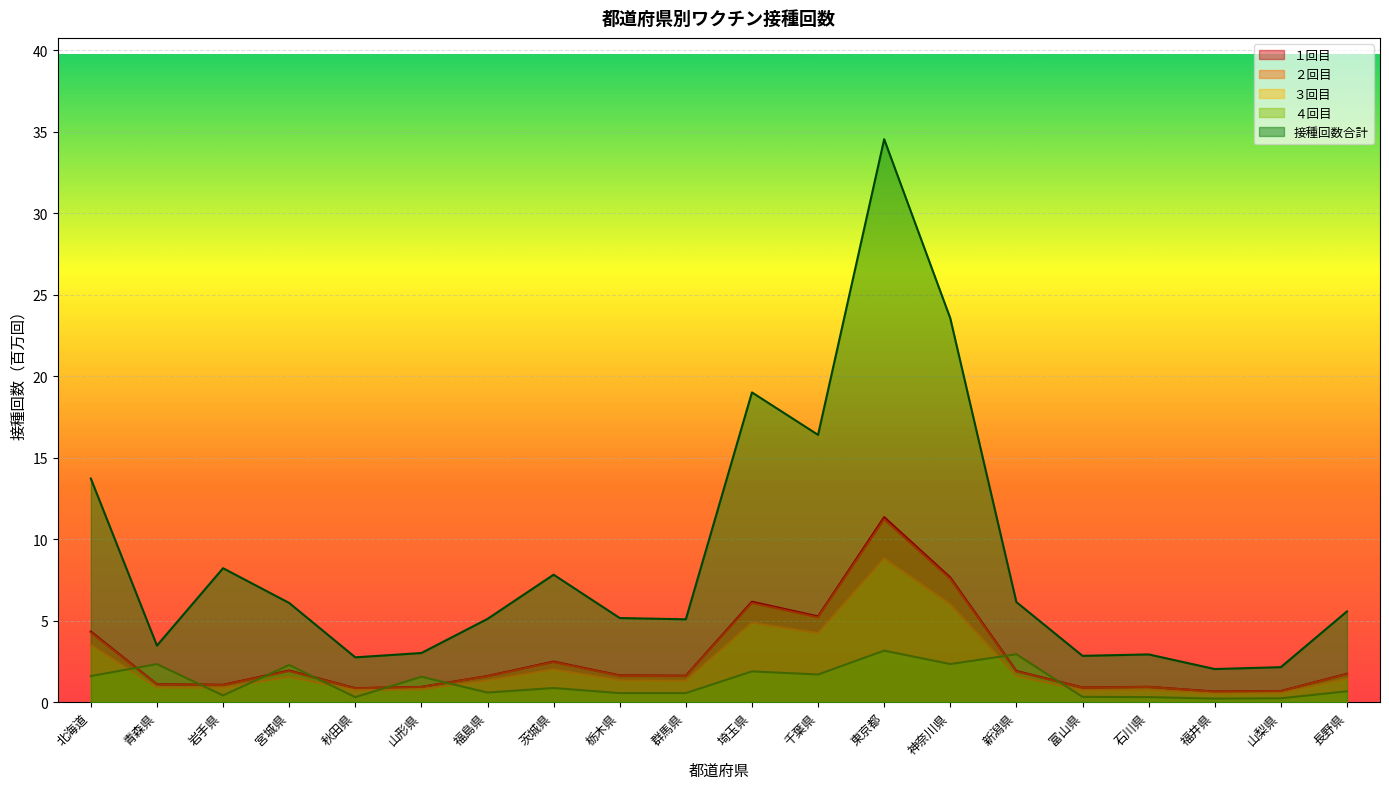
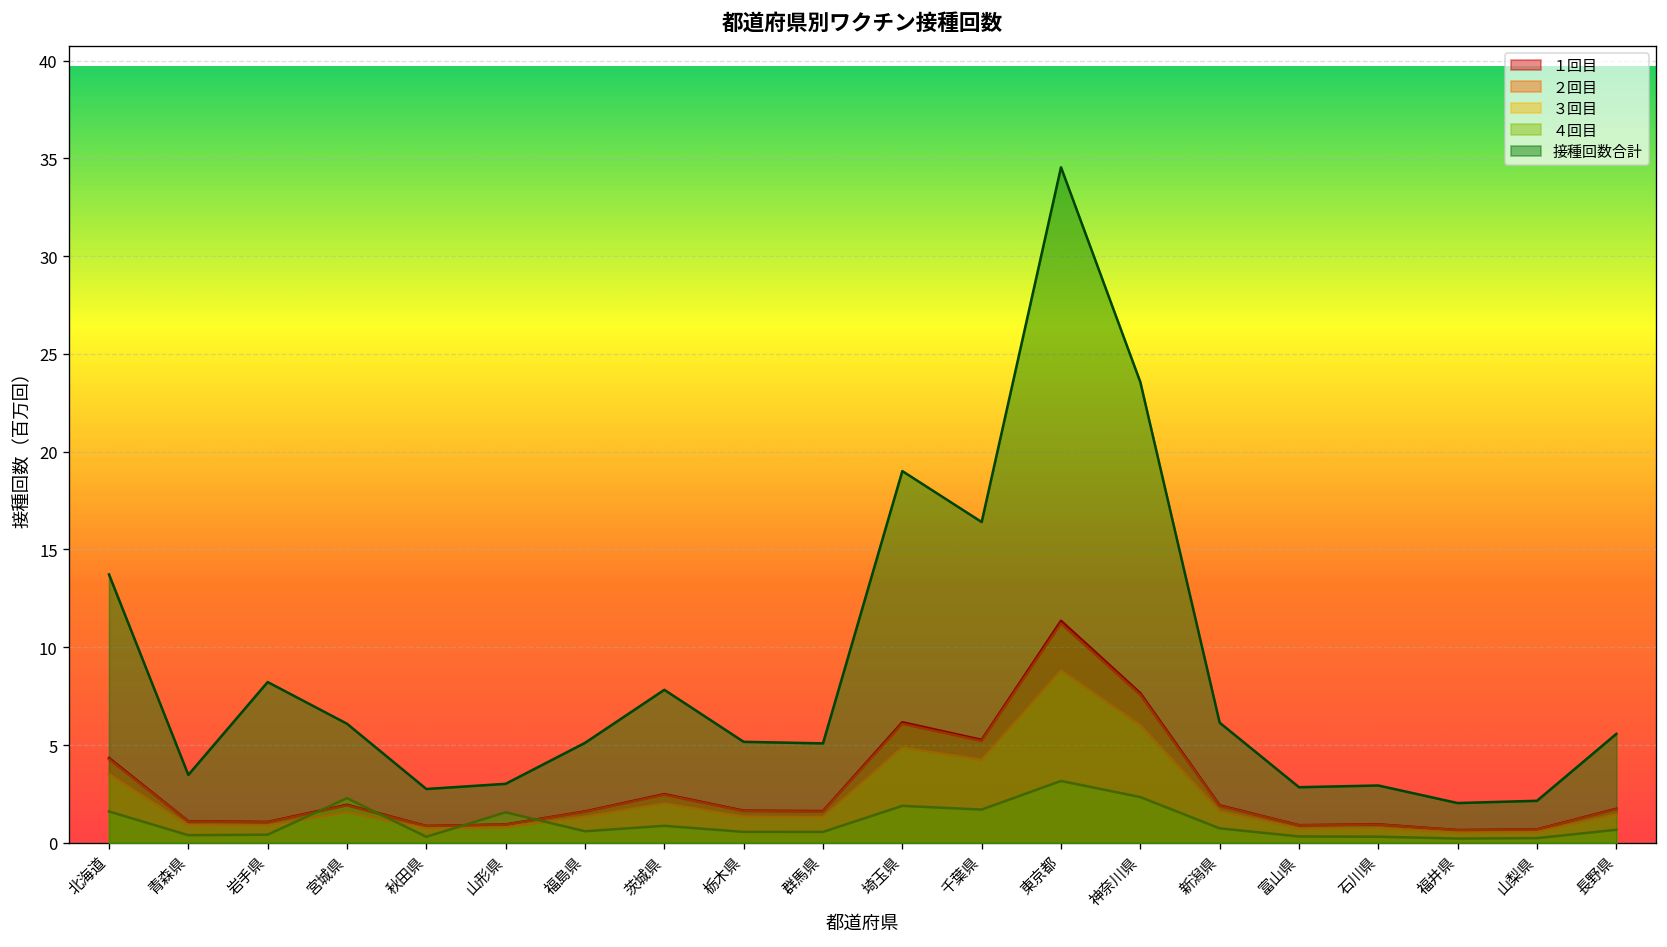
  {
    "４回目": {
      "北海道": 1.6,
-     "青森県": 2.3,
+     "青森県": 0.4,
      "岩手県": 0.4,
      "宮城県": 2.3,
      "秋田県": 0.3,
      "山形県": 1.6,
      "福島県": 0.6,
      "茨城県": 0.9,
      "栃木県": 0.6,
      "群馬県": 0.6,
      "埼玉県": 1.9,
      "千葉県": 1.7,
      "東京都": 3.2,
      "神奈川県": 2.3,
-     "新潟県": 2.9,
+     "新潟県": 0.7,
      "富山県": 0.3,
      "石川県": 0.3,
      "福井県": 0.2,
      "山梨県": 0.2,
      "長野県": 0.7
    },
    "接種回数合計": {
      "北海道": 13.7,
      "青森県": 3.5,
      "岩手県": 8.2,
      "宮城県": 6.1,
      "秋田県": 2.8,
      "山形県": 3.0,
      "福島県": 5.1,
      "茨城県": 7.8,
      "栃木県": 5.2,
      "群馬県": 5.1,
      "埼玉県": 19.0,
      "千葉県": 16.4,
      "東京都": 34.5,
      "神奈川県": 23.6,
      "新潟県": 6.1,
      "富山県": 2.8,
      "石川県": 2.9,
      "福井県": 2.0,
      "山梨県": 2.1,
      "長野県": 5.6
    }
  }
